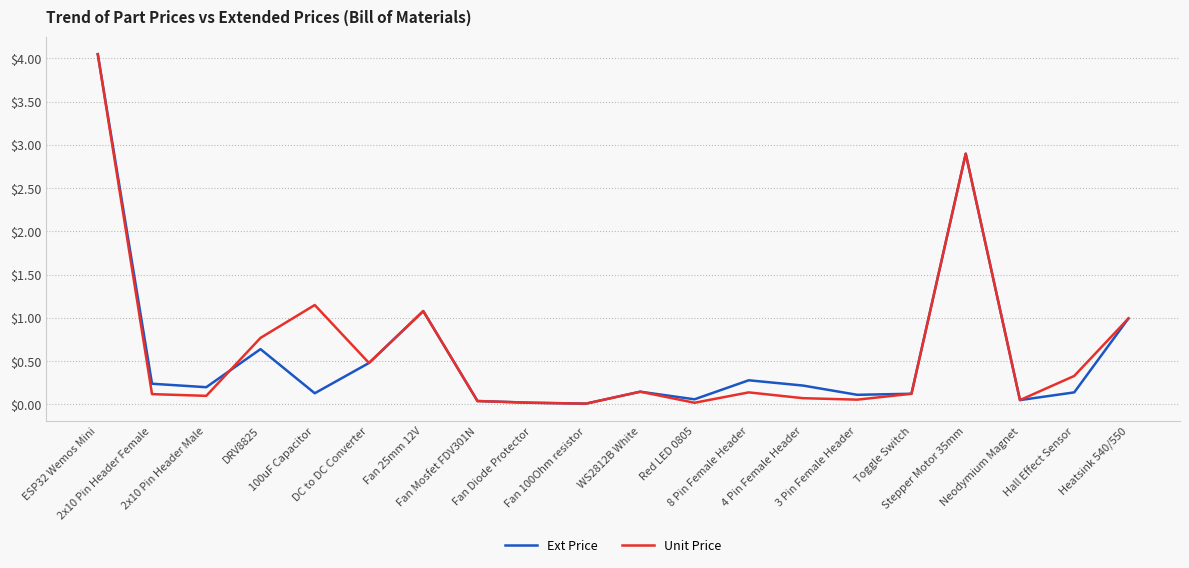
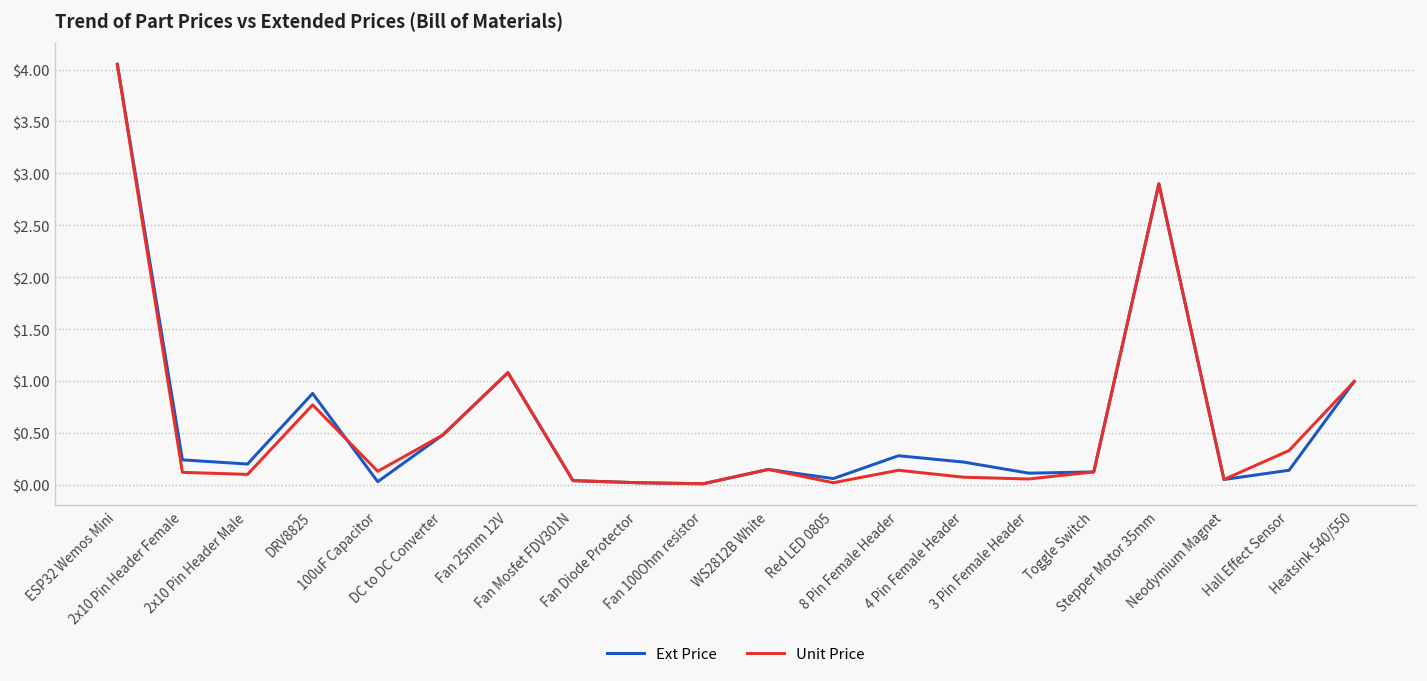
  {
    "Ext Price": {
      "2x10 Pin Header Female": "$0.2",
      "2x10 Pin Header Male": "$0.2",
-     "DRV8825": "$0.6",
-     "100uF Capacitor": "$0.1",
+     "DRV8825": "$0.9",
+     "100uF Capacitor": "$0.0",
      "Red LED 0805": "$0.1",
      "8 Pin Female Header": "$0.3",
      "4 Pin Female Header": "$0.2",
      "3 Pin Female Header": "$0.1",
      "Hall Effect Sensor": "$0.1"
    },
    "Unit Price": {
      "2x10 Pin Header Female": "$0.1",
      "2x10 Pin Header Male": "$0.1",
      "DRV8825": "$0.8",
-     "100uF Capacitor": "$1.2",
+     "100uF Capacitor": "$0.1",
      "Red LED 0805": "$0.0",
      "8 Pin Female Header": "$0.1",
      "4 Pin Female Header": "$0.1",
      "3 Pin Female Header": "$0.1",
      "Hall Effect Sensor": "$0.3"
    }
  }
